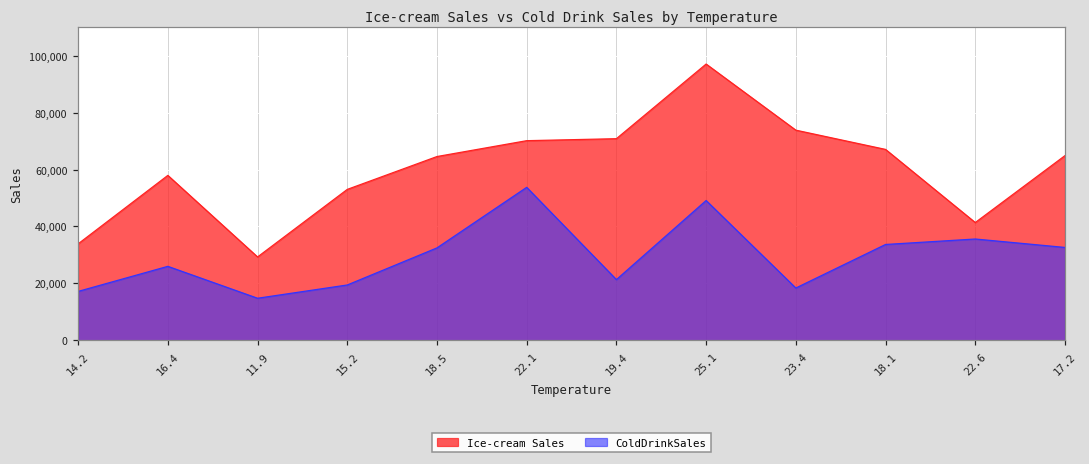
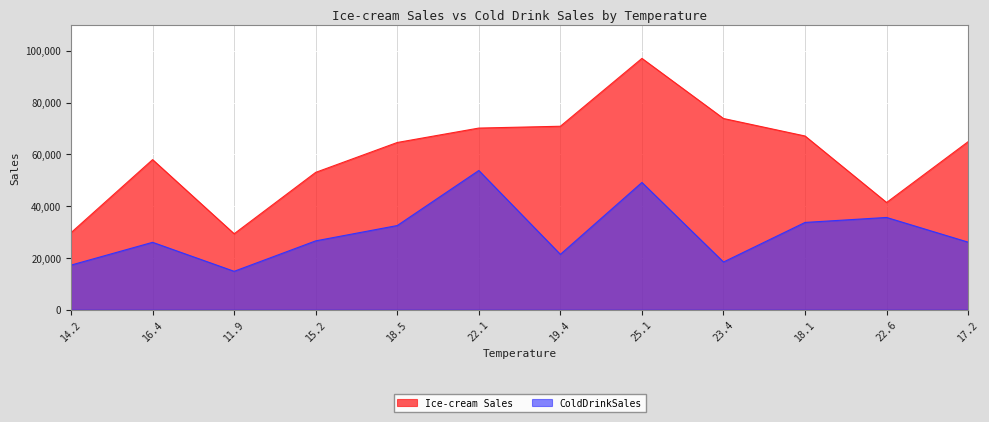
  {
    "Ice-cream Sales": {
-     "14.2": "34,000",
+     "14.2": "30,000",
      "16.4": "58,000",
      "11.9": "29,000",
      "15.2": "53,000",
      "18.5": "65,000",
      "22.1": "70,000",
      "19.4": "71,000",
      "25.1": "97,000",
      "23.4": "74,000",
      "18.1": "67,000",
      "22.6": "41,000",
      "17.2": "65,000"
    },
    "ColdDrinkSales": {
      "14.2": "17,000",
      "16.4": "26,000",
      "11.9": "15,000",
-     "15.2": "19,000",
+     "15.2": "27,000",
      "18.5": "32,000",
      "22.1": "54,000",
      "19.4": "21,000",
      "25.1": "49,000",
      "23.4": "18,000",
      "18.1": "34,000",
      "22.6": "36,000",
-     "17.2": "33,000"
+     "17.2": "26,000"
    }
  }
